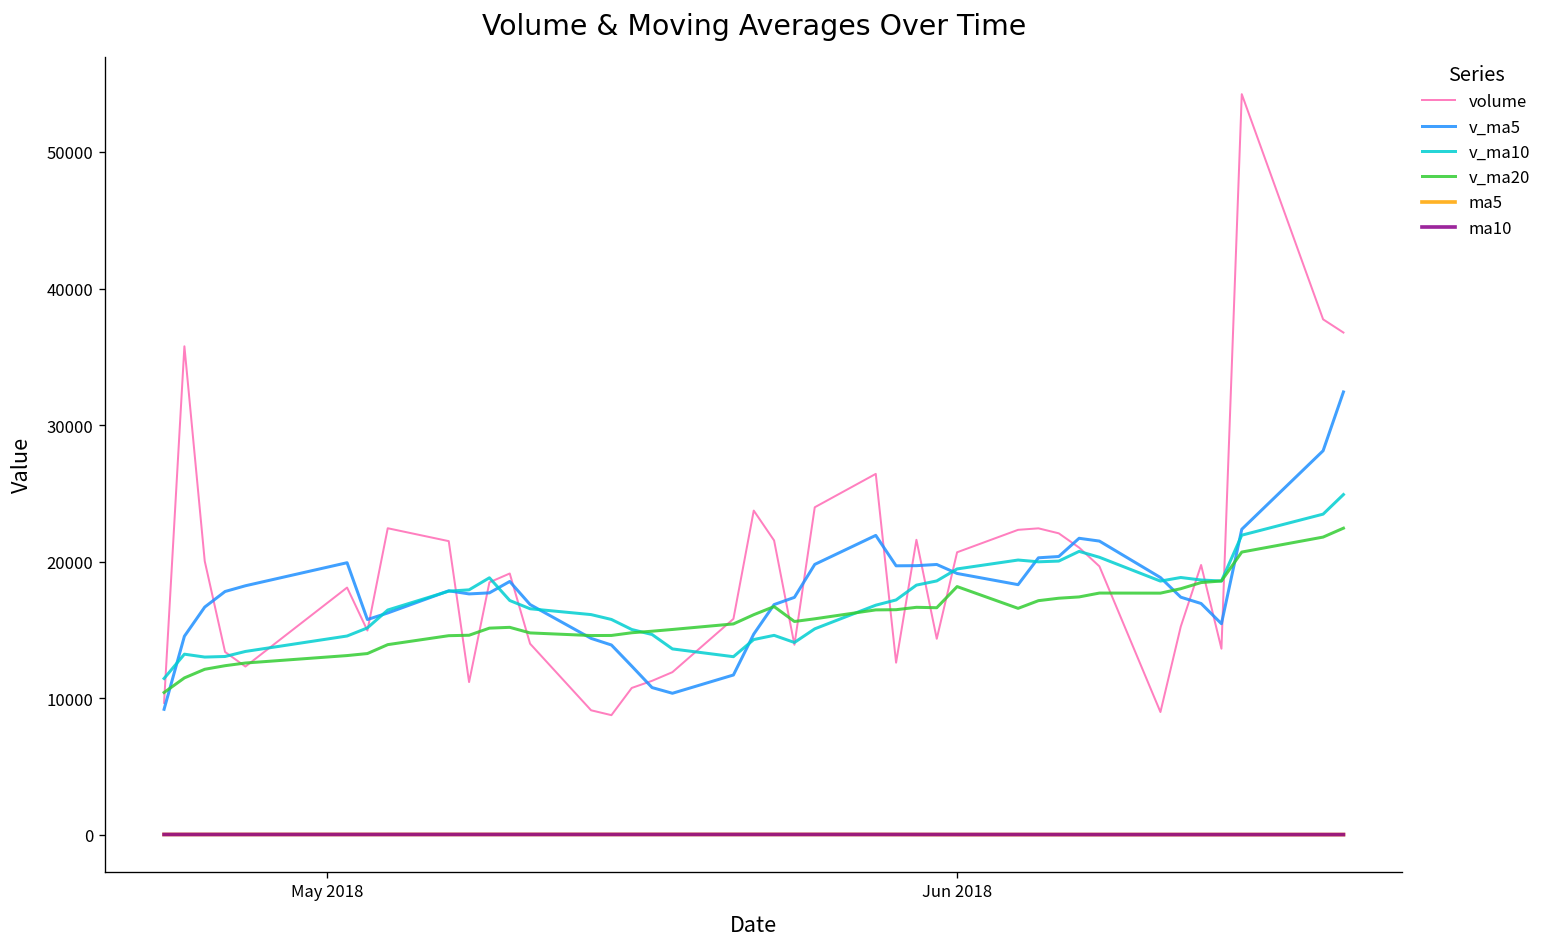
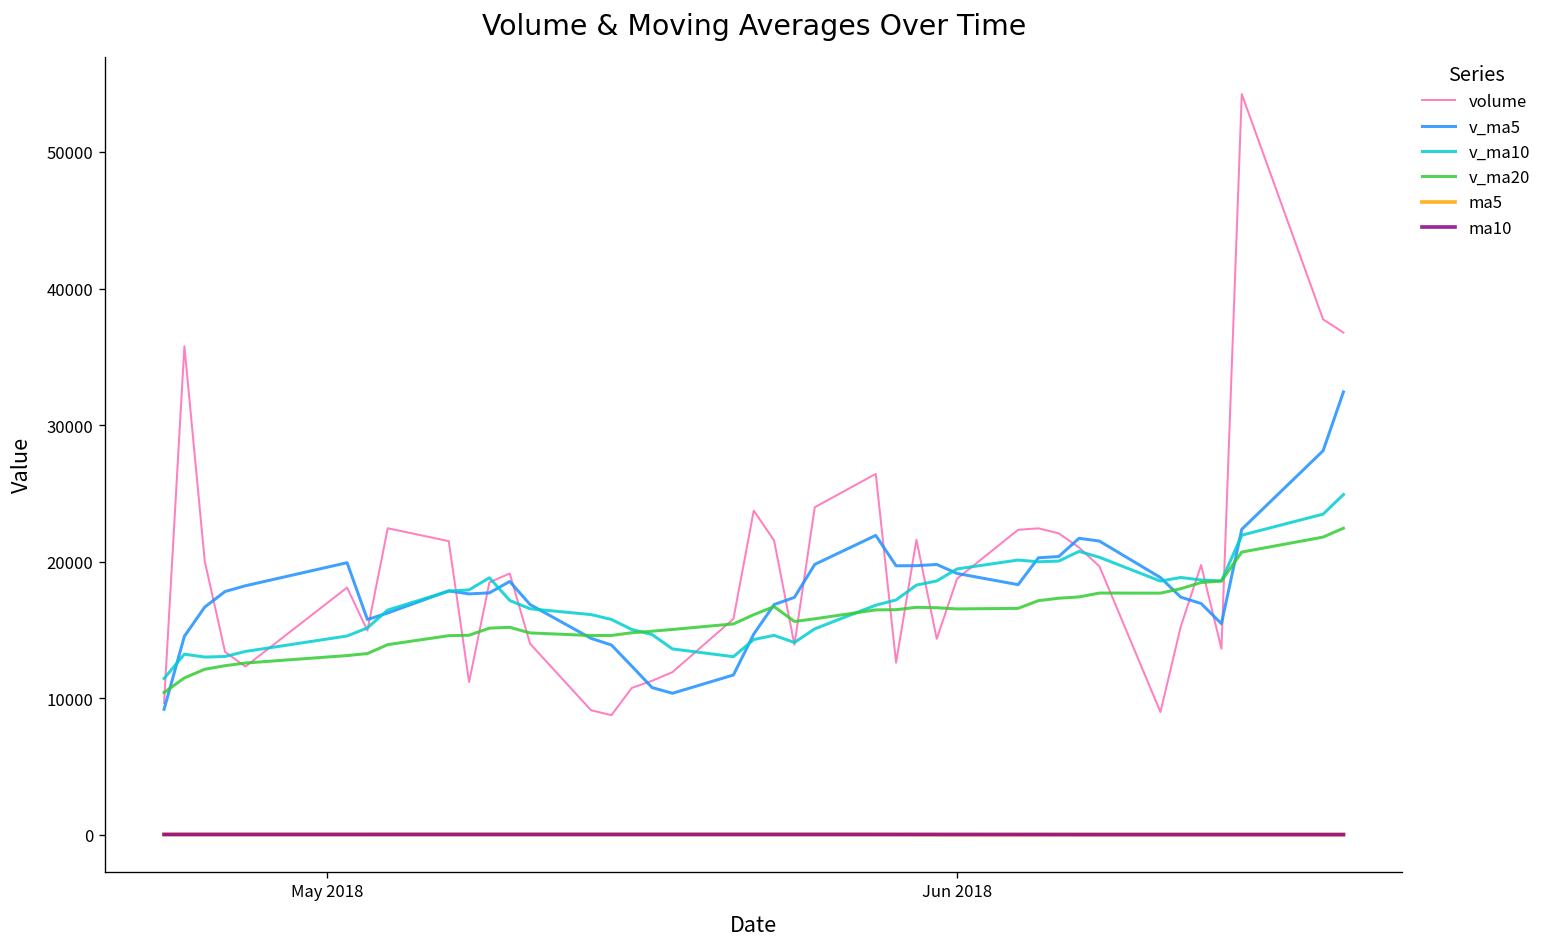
  {
    "volume": {
-     "Jun 2018": 20700
+     "Jun 2018": 18700
    },
    "v_ma5": {
      "Jun 2018": 19100
    },
    "v_ma10": {
      "Jun 2018": 19500
    },
    "v_ma20": {
-     "Jun 2018": 18200
+     "Jun 2018": 16500
    },
    "ma10": {
      "Jun 2018": 0
    }
  }
